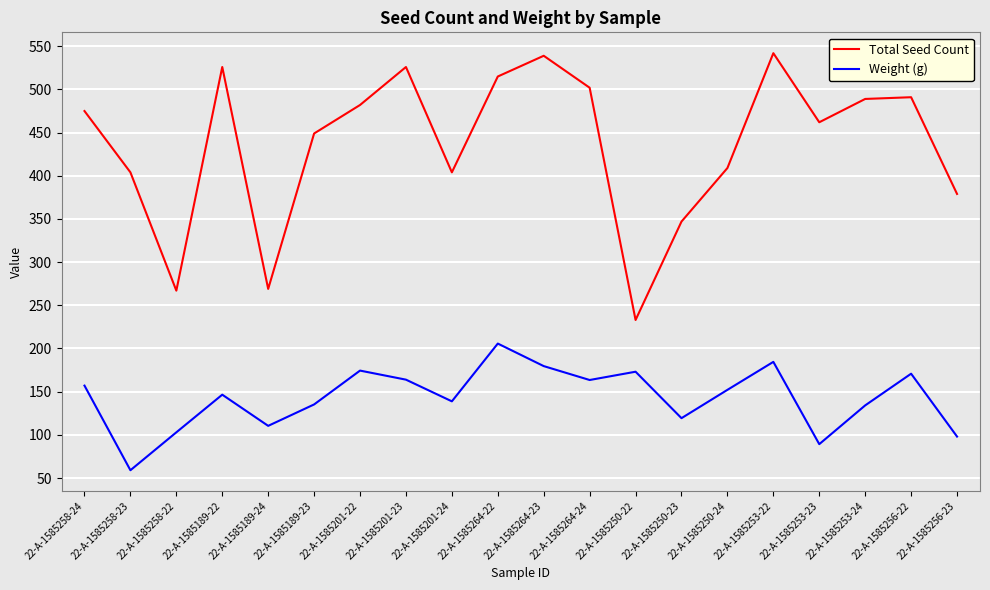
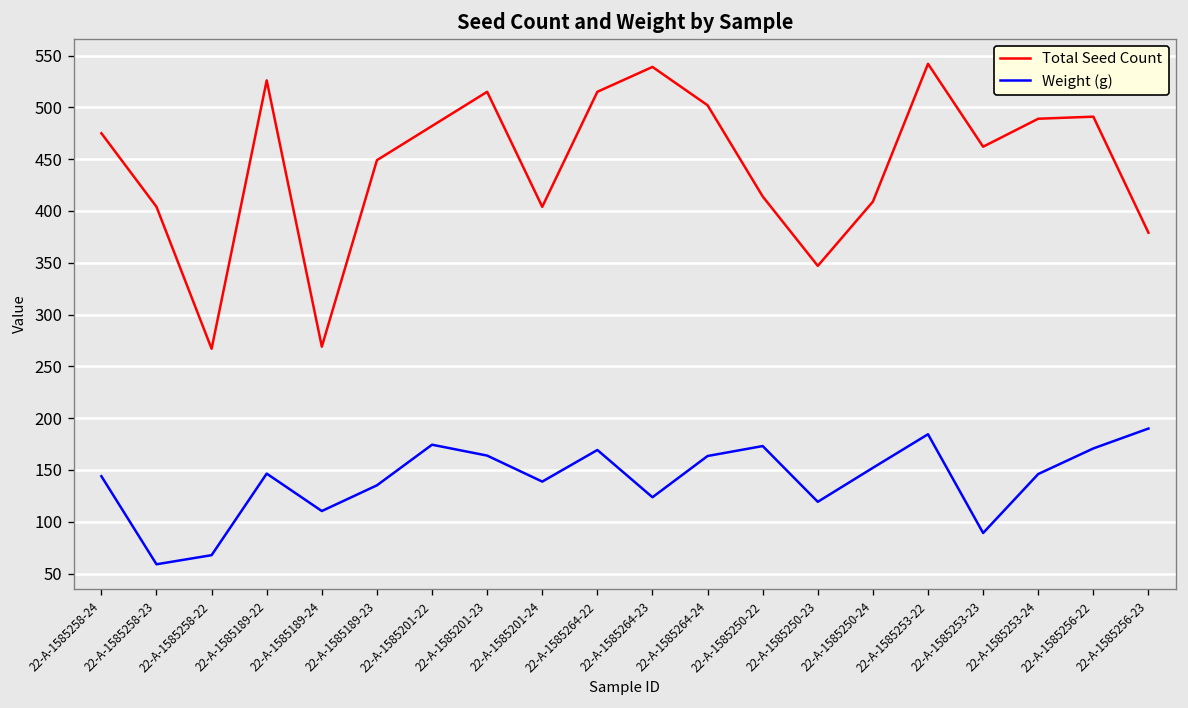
  {
    "Total Seed Count": {
      "22-A-1585258-24": 480,
      "22-A-1585258-23": 400,
      "22-A-1585258-22": 270,
      "22-A-1585189-22": 530,
      "22-A-1585189-24": 270,
      "22-A-1585189-23": 450,
      "22-A-1585201-22": 480,
-     "22-A-1585201-23": 530,
+     "22-A-1585201-23": 520,
      "22-A-1585201-24": 400,
      "22-A-1585264-22": 520,
      "22-A-1585264-23": 540,
      "22-A-1585264-24": 500,
-     "22-A-1585250-22": 230,
+     "22-A-1585250-22": 410,
      "22-A-1585250-23": 350,
      "22-A-1585250-24": 410,
      "22-A-1585253-22": 540,
      "22-A-1585253-23": 460,
      "22-A-1585253-24": 490,
      "22-A-1585256-22": 490,
      "22-A-1585256-23": 380
    },
    "Weight (g)": {
-     "22-A-1585258-24": 160,
+     "22-A-1585258-24": 140,
      "22-A-1585258-23": 60,
-     "22-A-1585258-22": 100,
+     "22-A-1585258-22": 70,
      "22-A-1585189-22": 150,
      "22-A-1585189-24": 110,
      "22-A-1585189-23": 140,
      "22-A-1585201-22": 170,
      "22-A-1585201-23": 160,
      "22-A-1585201-24": 140,
-     "22-A-1585264-22": 210,
-     "22-A-1585264-23": 180,
+     "22-A-1585264-22": 170,
+     "22-A-1585264-23": 120,
      "22-A-1585264-24": 160,
      "22-A-1585250-22": 170,
      "22-A-1585250-23": 120,
      "22-A-1585250-24": 150,
      "22-A-1585253-22": 180,
      "22-A-1585253-23": 90,
-     "22-A-1585253-24": 130,
+     "22-A-1585253-24": 150,
      "22-A-1585256-22": 170,
-     "22-A-1585256-23": 100
+     "22-A-1585256-23": 190
    }
  }
